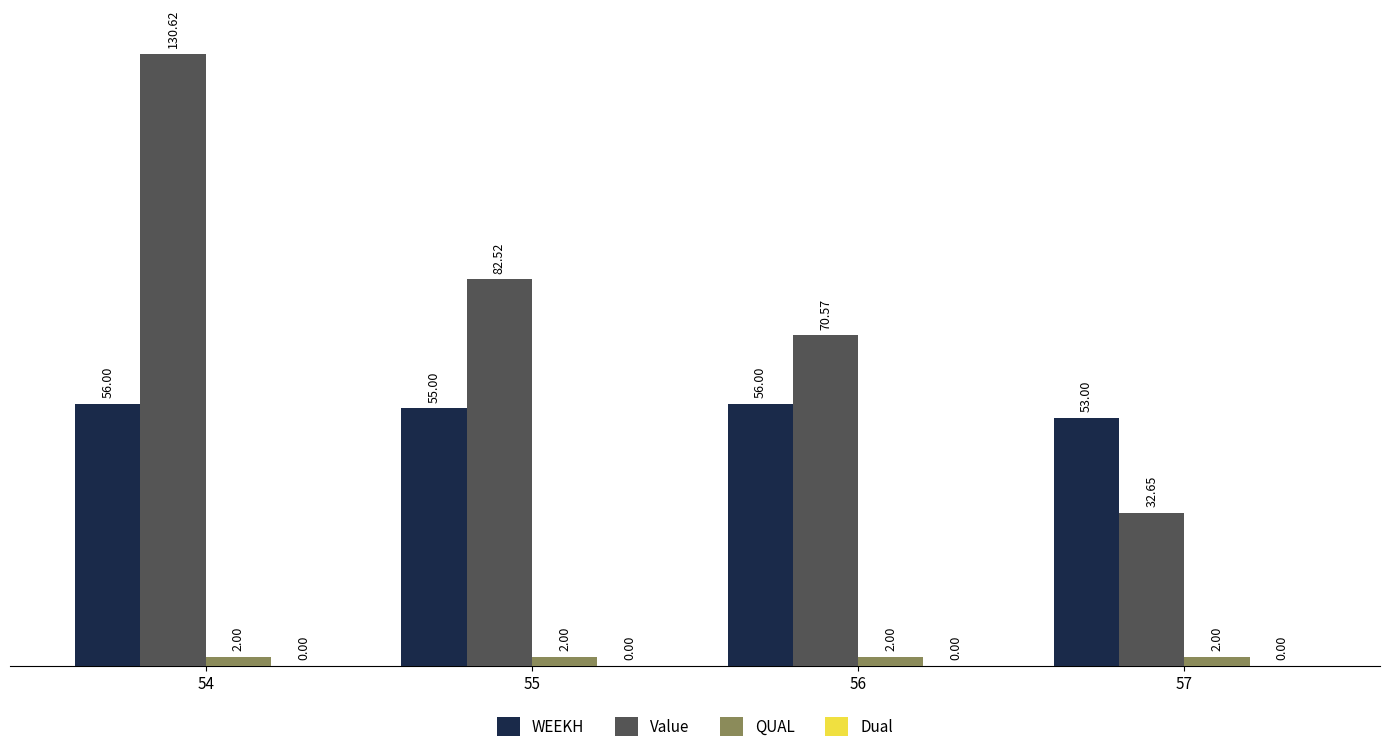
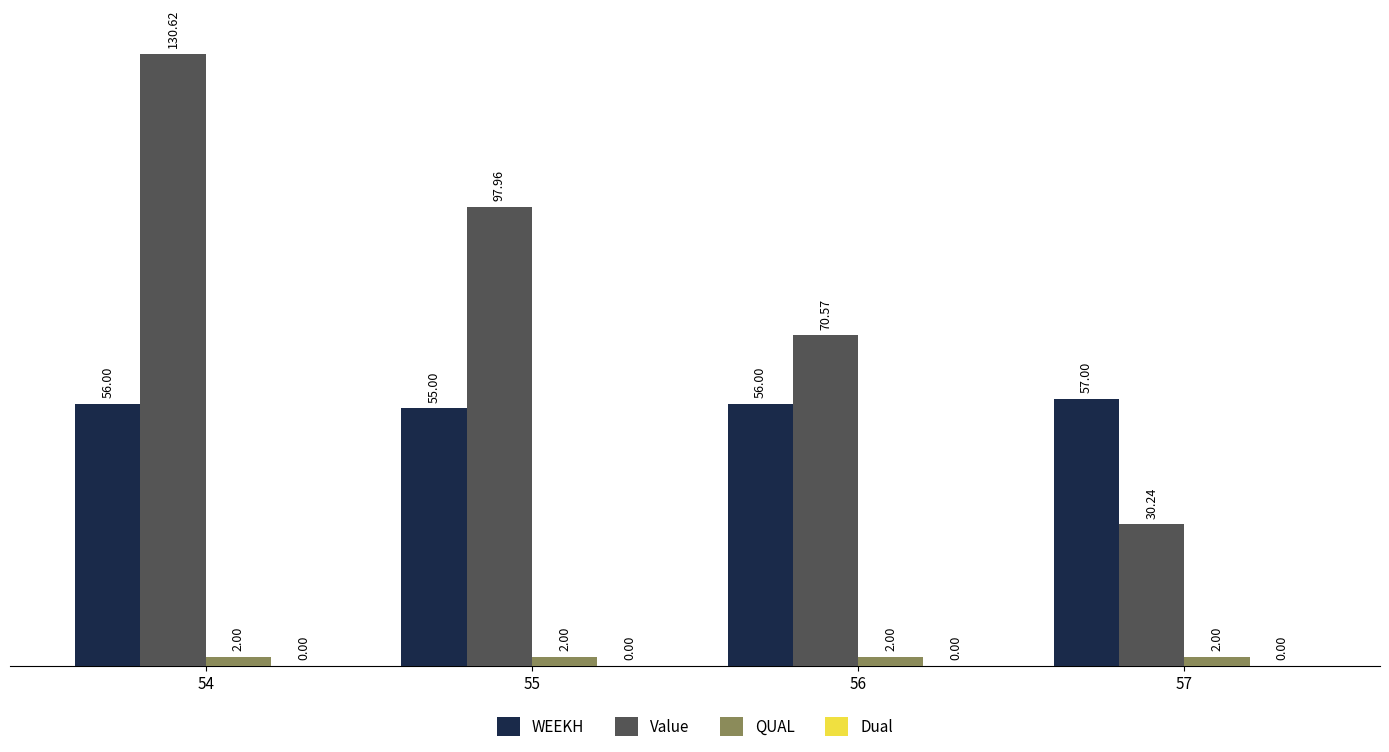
  {
    "WEEKH": {
      "54": 56.00,
      "55": 55.00,
      "56": 56.00,
-     "57": 53.00
+     "57": 57.00
    },
    "Value": {
      "54": 130.62,
-     "55": 82.52,
+     "55": 97.96,
      "56": 70.57,
-     "57": 32.65
+     "57": 30.24
    },
    "QUAL": {
      "54": 2.00,
      "55": 2.00,
      "56": 2.00,
      "57": 2.00
    },
    "Dual": {
      "54": 0.00,
      "55": 0.00,
      "56": 0.00,
      "57": 0.00
    }
  }
